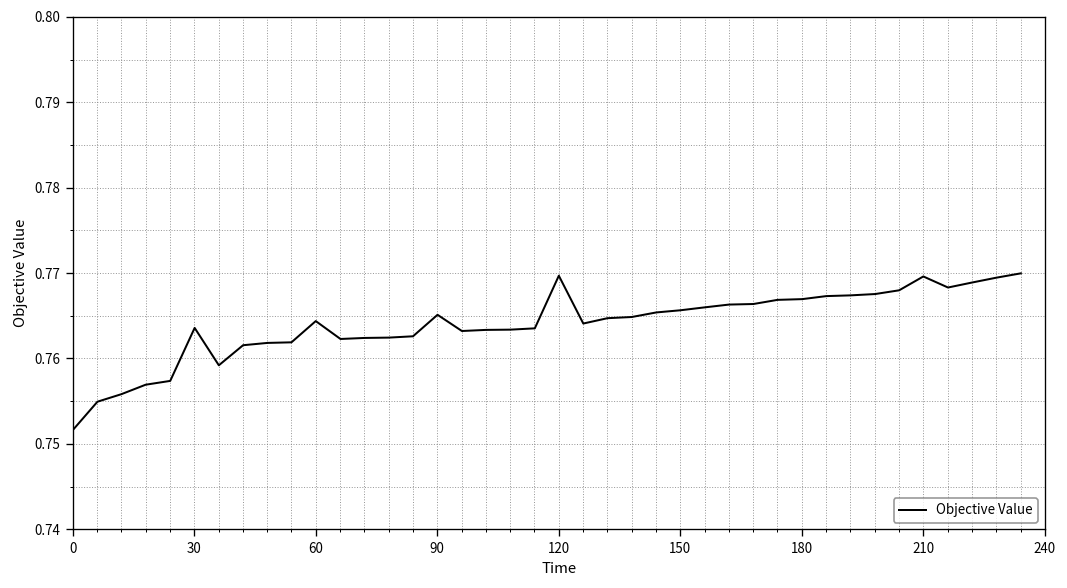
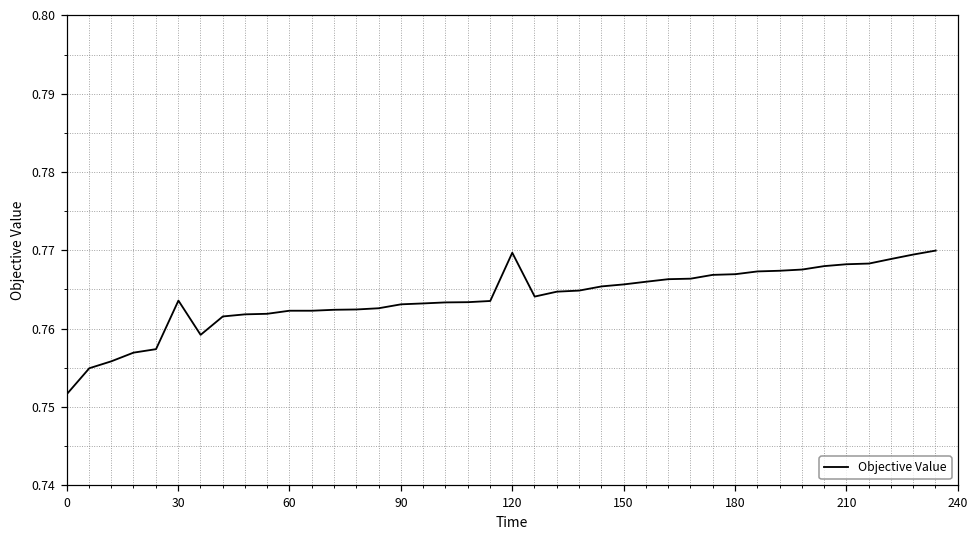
  {
    "0": 0.752,
    "30": 0.764,
-   "60": 0.764,
-   "90": 0.765,
+   "60": 0.762,
+   "90": 0.763,
    "120": 0.770,
    "150": 0.766,
    "180": 0.767,
-   "210": 0.770
+   "210": 0.768
  }
